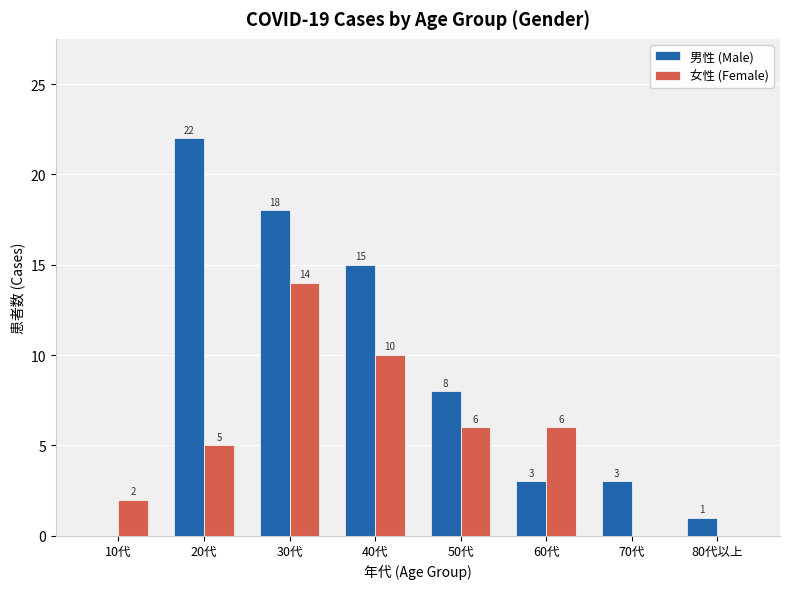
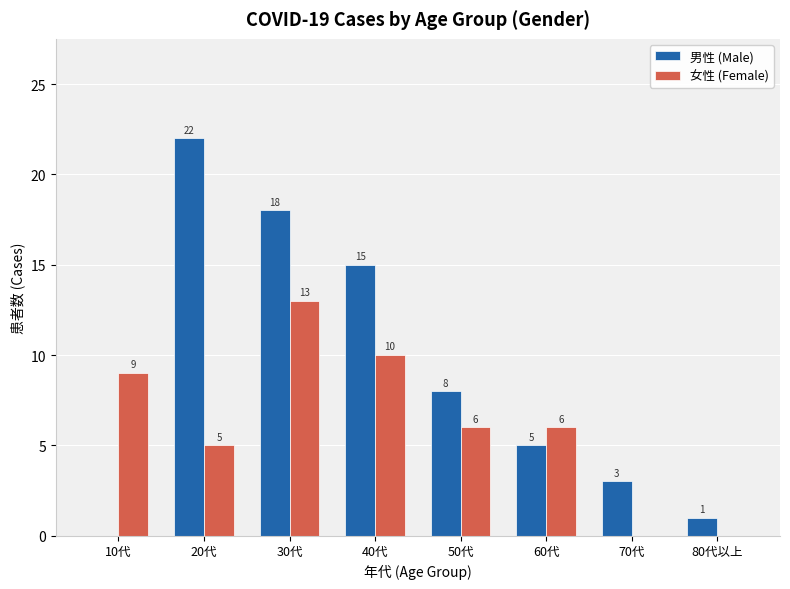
  {
    "男性 (Male)": {
      "20代": 22,
      "30代": 18,
      "40代": 15,
      "50代": 8,
-     "60代": 3,
+     "60代": 5,
      "70代": 3,
      "80代以上": 1
    },
    "女性 (Female)": {
-     "10代": 2,
+     "10代": 9,
      "20代": 5,
-     "30代": 14,
+     "30代": 13,
      "40代": 10,
      "50代": 6,
      "60代": 6
    }
  }
